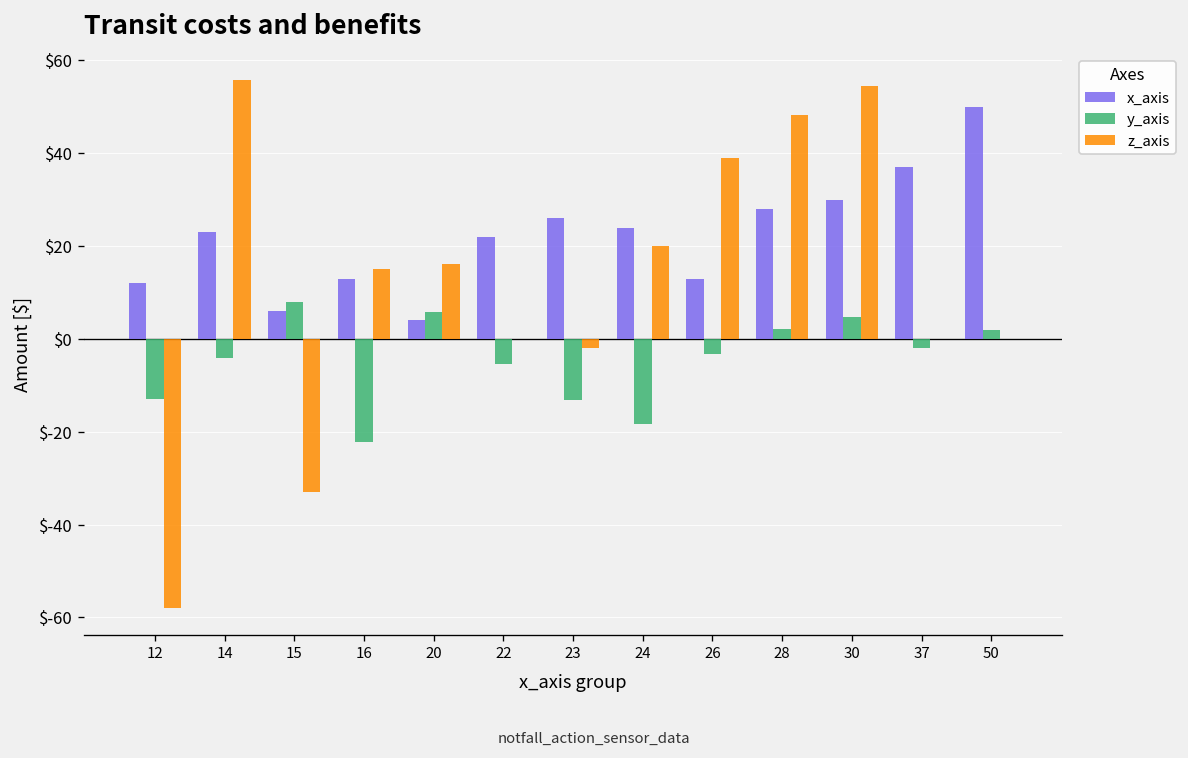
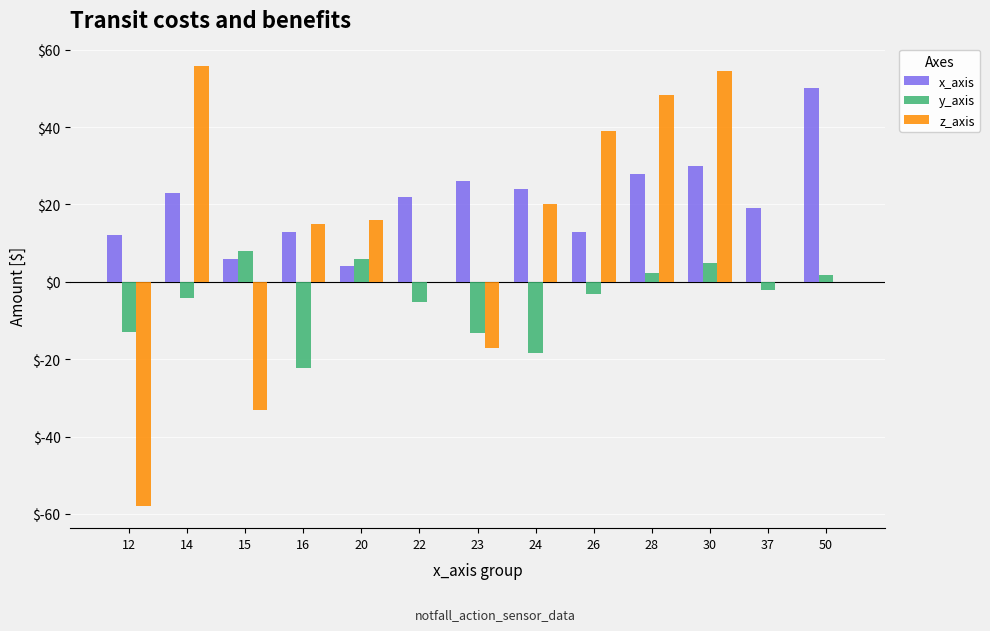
  {
    "x_axis": {
      "12": "$12",
      "14": "$23",
      "15": "$6",
      "16": "$13",
      "20": "$4",
      "22": "$22",
      "23": "$26",
      "24": "$24",
      "26": "$13",
      "28": "$28",
      "30": "$30",
-     "37": "$37",
+     "37": "$19",
      "50": "$50"
    },
    "y_axis": {
      "12": "$-13",
      "14": "$-4",
      "15": "$8",
      "16": "$-22",
      "20": "$6",
      "22": "$-5",
      "23": "$-13",
      "24": "$-18",
      "26": "$-3",
      "28": "$2",
      "30": "$5",
      "37": "$-2",
      "50": "$2"
    },
    "z_axis": {
      "12": "$-58",
      "14": "$56",
      "15": "$-33",
      "16": "$15",
      "20": "$16",
      "22": "$0",
-     "23": "$-2",
+     "23": "$-17",
      "24": "$20",
      "26": "$39",
      "28": "$48",
      "30": "$55",
      "37": "$0",
      "50": "$0"
    }
  }
